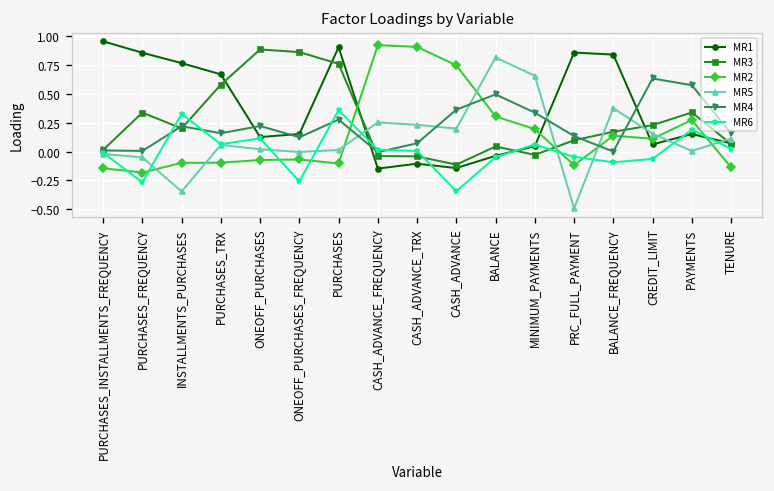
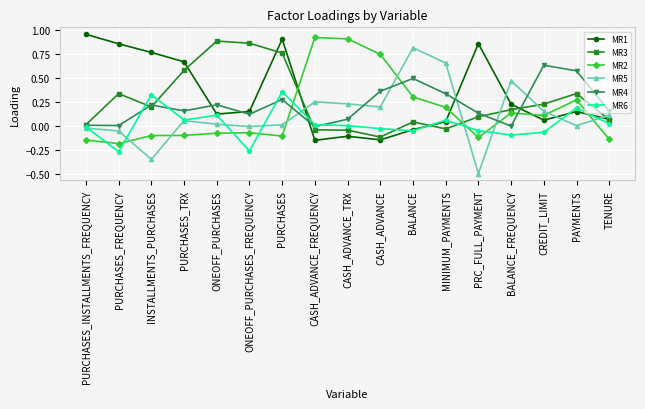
  {
    "MR1": {
      "PURCHASES_INSTALLMENTS_FREQUENCY": 1.0,
      "PURCHASES_FREQUENCY": 0.9,
      "INSTALLMENTS_PURCHASES": 0.8,
      "PURCHASES_TRX": 0.7,
      "ONEOFF_PURCHASES_FREQUENCY": 0.2,
      "PURCHASES": 0.9,
      "CASH_ADVANCE_FREQUENCY": -0.1,
      "CASH_ADVANCE_TRX": -0.1,
      "CASH_ADVANCE": -0.1,
      "PRC_FULL_PAYMENT": 0.9,
-     "BALANCE_FREQUENCY": 0.8,
+     "BALANCE_FREQUENCY": 0.2,
      "CREDIT_LIMIT": 0.1,
      "PAYMENTS": 0.2
    },
    "MR2": {
      "PURCHASES_INSTALLMENTS_FREQUENCY": -0.1,
      "PURCHASES_FREQUENCY": -0.2,
      "INSTALLMENTS_PURCHASES": -0.1,
      "PURCHASES_TRX": -0.1,
      "ONEOFF_PURCHASES": -0.1,
      "ONEOFF_PURCHASES_FREQUENCY": -0.1,
      "PURCHASES": -0.1,
      "CASH_ADVANCE_FREQUENCY": 0.9,
      "CASH_ADVANCE_TRX": 0.9,
      "CASH_ADVANCE": 0.7,
      "BALANCE": 0.3,
      "MINIMUM_PAYMENTS": 0.2,
      "PRC_FULL_PAYMENT": -0.1,
      "BALANCE_FREQUENCY": 0.1,
      "CREDIT_LIMIT": 0.1,
      "PAYMENTS": 0.3,
      "TENURE": -0.1
    },
    "MR5": {
      "PURCHASES_FREQUENCY": -0.1,
      "INSTALLMENTS_PURCHASES": -0.3,
      "ONEOFF_PURCHASES": 0.0,
      "ONEOFF_PURCHASES_FREQUENCY": 0.0,
      "PURCHASES": 0.0,
      "CASH_ADVANCE_FREQUENCY": 0.3,
      "CASH_ADVANCE_TRX": 0.2,
      "CASH_ADVANCE": 0.2,
      "BALANCE": 0.8,
      "MINIMUM_PAYMENTS": 0.7,
      "PRC_FULL_PAYMENT": -0.5,
-     "BALANCE_FREQUENCY": 0.4,
+     "BALANCE_FREQUENCY": 0.5,
      "CREDIT_LIMIT": 0.2,
      "PAYMENTS": 0.0,
      "TENURE": 0.1
    },
    "MR6": {
      "PURCHASES_FREQUENCY": -0.3,
      "INSTALLMENTS_PURCHASES": 0.3,
      "ONEOFF_PURCHASES_FREQUENCY": -0.3,
      "PURCHASES": 0.4,
      "CASH_ADVANCE_TRX": 0.0,
-     "CASH_ADVANCE": -0.3,
+     "CASH_ADVANCE": 0.0,
      "PRC_FULL_PAYMENT": 0.0,
      "BALANCE_FREQUENCY": -0.1,
      "CREDIT_LIMIT": -0.1,
      "PAYMENTS": 0.2,
      "TENURE": 0.0
    }
  }
